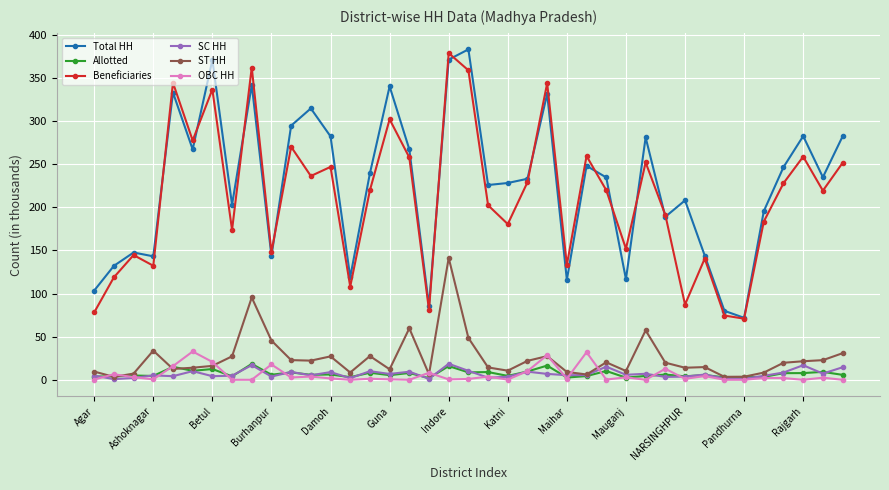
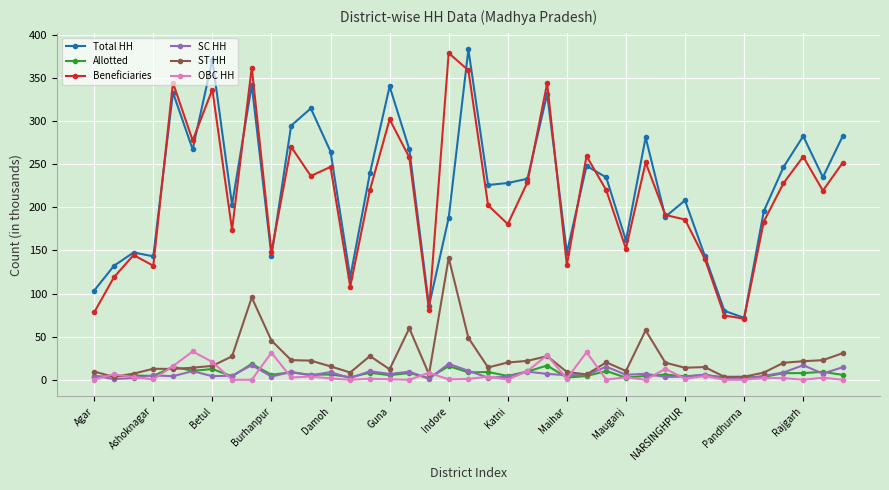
  {
    "Total HH": {
      "Agar": 100,
      "Ashoknagar": 140,
      "Burhanpur": 140,
-     "Damoh": 280,
+     "Damoh": 260,
      "Guna": 340,
-     "Indore": 370,
+     "Indore": 190,
      "Katni": 230,
-     "Maihar": 120,
-     "Mauganj": 120,
+     "Maihar": 150,
+     "Mauganj": 160,
      "NARSINGHPUR": 210,
      "Rajgarh": 280
    },
    "Allotted": {
      "Betul": 10,
      "Rajgarh": 10
    },
    "Beneficiaries": {
      "Agar": 80,
      "Ashoknagar": 130,
      "Betul": 340,
      "Burhanpur": 150,
      "Damoh": 250,
      "Guna": 300,
      "Indore": 380,
      "Katni": 180,
      "Maihar": 130,
      "Mauganj": 150,
-     "NARSINGHPUR": 90,
+     "NARSINGHPUR": 190,
      "Rajgarh": 260
    },
    "SC HH": {
      "Betul": 0,
      "Rajgarh": 20
    },
    "ST HH": {
      "Agar": 10,
-     "Ashoknagar": 30,
+     "Ashoknagar": 10,
      "Betul": 20,
      "Burhanpur": 50,
-     "Damoh": 30,
+     "Damoh": 20,
      "Guna": 10,
      "Indore": 140,
-     "Katni": 10,
+     "Katni": 20,
      "Maihar": 10,
      "Mauganj": 10,
      "NARSINGHPUR": 10,
      "Rajgarh": 20
    },
    "OBC HH": {
      "Agar": 0,
      "Ashoknagar": 0,
      "Betul": 20,
-     "Burhanpur": 20,
+     "Burhanpur": 30,
      "Damoh": 0,
      "Guna": 0,
      "Indore": 0,
      "Katni": 0,
      "Rajgarh": 0
    }
  }
